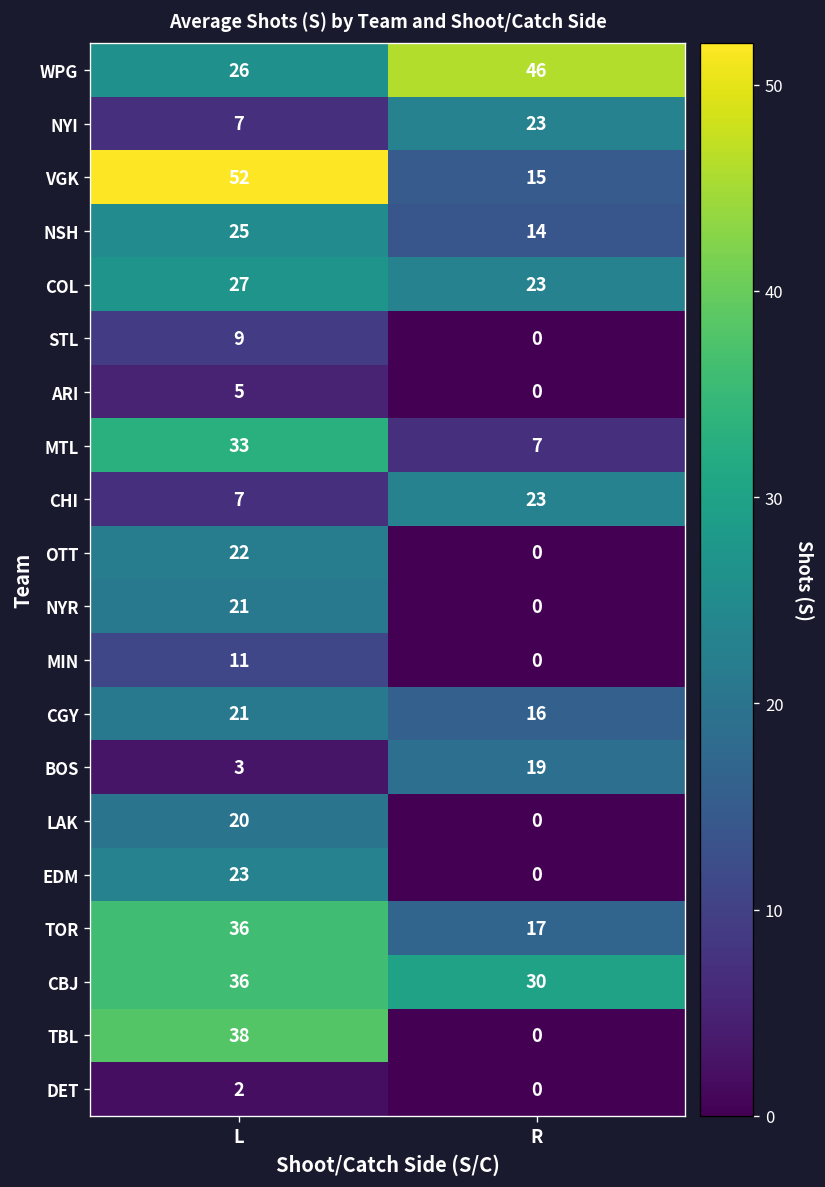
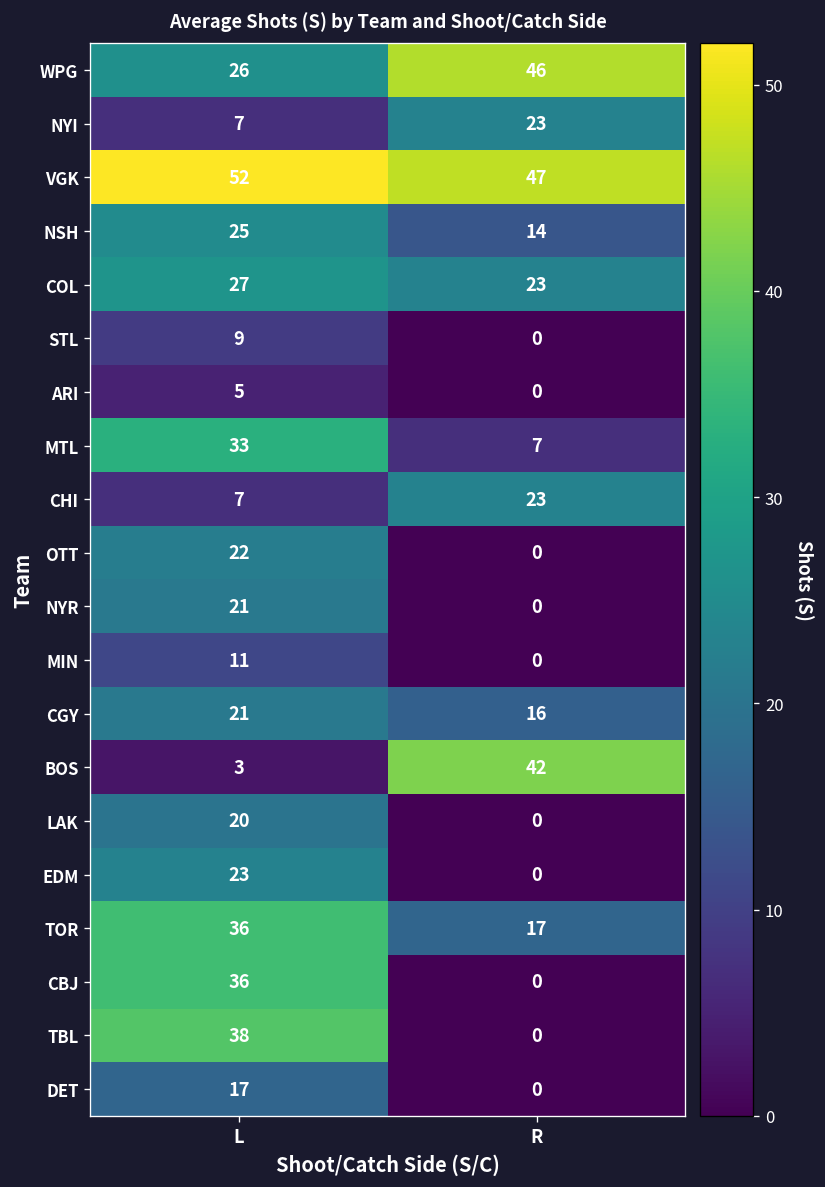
  {
    "WPG": {
      "L": 26,
      "R": 46
    },
    "NYI": {
      "L": 7,
      "R": 23
    },
    "VGK": {
      "L": 52,
-     "R": 15
+     "R": 47
    },
    "NSH": {
      "L": 25,
      "R": 14
    },
    "COL": {
      "L": 27,
      "R": 23
    },
    "STL": {
      "L": 9,
      "R": 0
    },
    "ARI": {
      "L": 5,
      "R": 0
    },
    "MTL": {
      "L": 33,
      "R": 7
    },
    "CHI": {
      "L": 7,
      "R": 23
    },
    "OTT": {
      "L": 22,
      "R": 0
    },
    "NYR": {
      "L": 21,
      "R": 0
    },
    "MIN": {
      "L": 11,
      "R": 0
    },
    "CGY": {
      "L": 21,
      "R": 16
    },
    "BOS": {
      "L": 3,
-     "R": 19
+     "R": 42
    },
    "LAK": {
      "L": 20,
      "R": 0
    },
    "EDM": {
      "L": 23,
      "R": 0
    },
    "TOR": {
      "L": 36,
      "R": 17
    },
    "CBJ": {
      "L": 36,
-     "R": 30
+     "R": 0
    },
    "TBL": {
      "L": 38,
      "R": 0
    },
    "DET": {
-     "L": 2,
+     "L": 17,
      "R": 0
    }
  }
